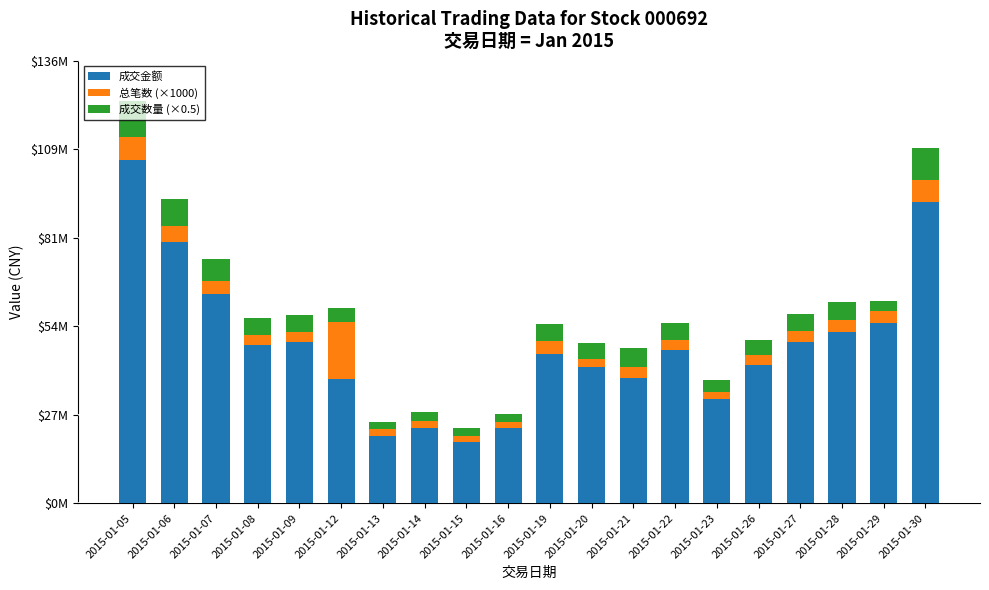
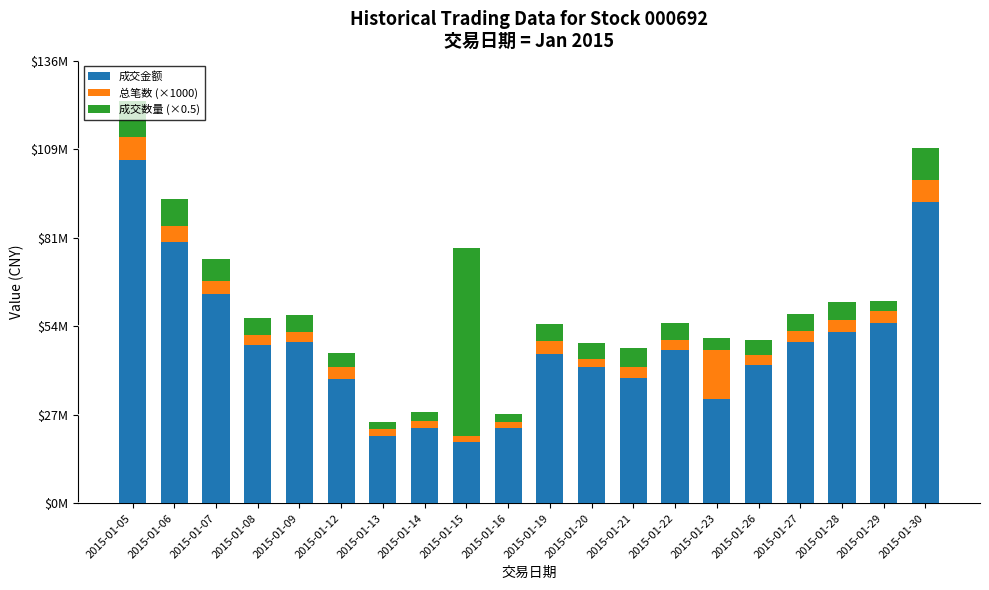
  {
    "成交金额": {
      "2015-01-05": "$105000000",
      "2015-01-06": "$80000000",
      "2015-01-07": "$64000000",
      "2015-01-08": "$48000000",
      "2015-01-09": "$49000000",
      "2015-01-12": "$38000000",
      "2015-01-13": "$21000000",
      "2015-01-14": "$23000000",
      "2015-01-15": "$19000000",
      "2015-01-16": "$23000000",
      "2015-01-19": "$46000000",
      "2015-01-20": "$42000000",
      "2015-01-21": "$38000000",
      "2015-01-22": "$47000000",
      "2015-01-23": "$32000000",
      "2015-01-26": "$43000000",
      "2015-01-27": "$49000000",
      "2015-01-28": "$52000000",
      "2015-01-29": "$55000000",
      "2015-01-30": "$92000000"
    },
    "总笔数 (×1000)": {
      "2015-01-05": "$7000000",
      "2015-01-06": "$5000000",
      "2015-01-07": "$4000000",
      "2015-01-08": "$3000000",
      "2015-01-09": "$3000000",
-     "2015-01-12": "$18000000",
+     "2015-01-12": "$4000000",
      "2015-01-13": "$2000000",
      "2015-01-14": "$2000000",
      "2015-01-15": "$2000000",
      "2015-01-16": "$2000000",
      "2015-01-19": "$4000000",
      "2015-01-20": "$3000000",
      "2015-01-21": "$4000000",
      "2015-01-22": "$3000000",
-     "2015-01-23": "$2000000",
+     "2015-01-23": "$15000000",
      "2015-01-26": "$3000000",
      "2015-01-27": "$3000000",
      "2015-01-28": "$4000000",
      "2015-01-29": "$4000000",
      "2015-01-30": "$7000000"
    },
    "成交数量 (×0.5)": {
      "2015-01-06": "$8000000",
      "2015-01-07": "$7000000",
      "2015-01-08": "$5000000",
      "2015-01-09": "$5000000",
      "2015-01-12": "$4000000",
      "2015-01-13": "$2000000",
      "2015-01-14": "$3000000",
-     "2015-01-15": "$2000000",
+     "2015-01-15": "$58000000",
      "2015-01-16": "$3000000",
      "2015-01-19": "$5000000",
      "2015-01-20": "$5000000",
      "2015-01-21": "$6000000",
      "2015-01-22": "$5000000",
      "2015-01-23": "$3000000",
      "2015-01-26": "$5000000",
      "2015-01-27": "$5000000",
      "2015-01-28": "$6000000",
      "2015-01-29": "$3000000",
      "2015-01-30": "$10000000"
    }
  }
